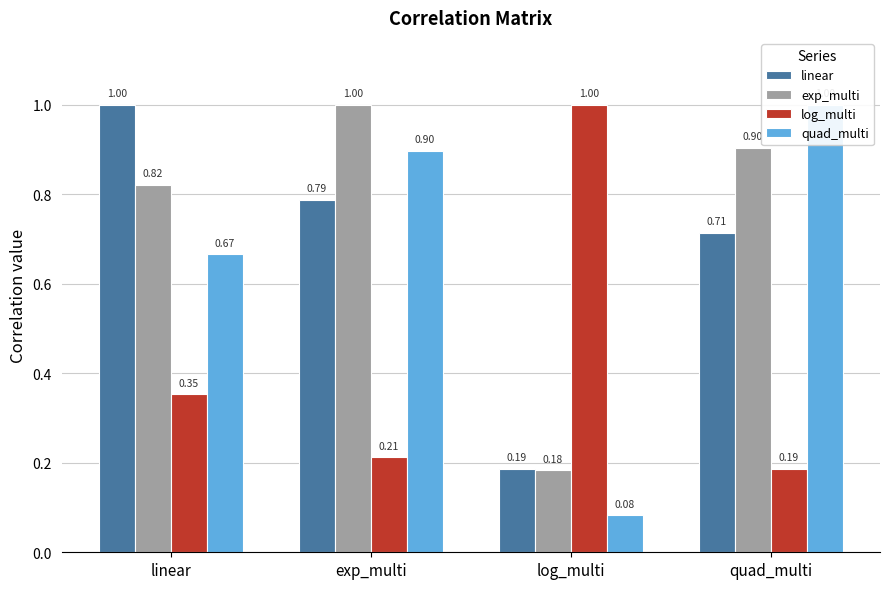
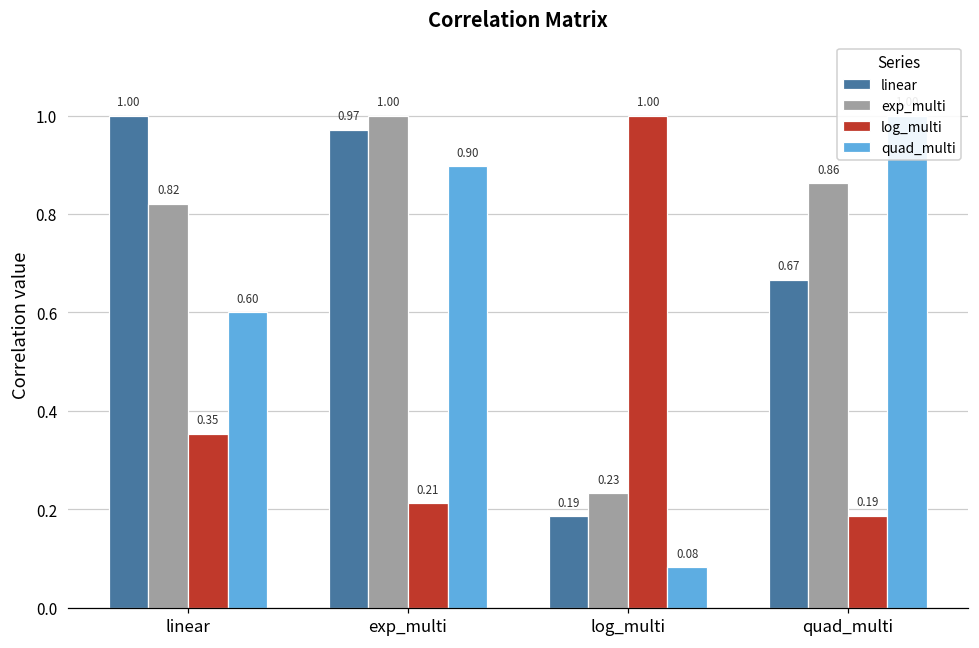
  {
    "linear": {
      "linear": 1.00,
-     "exp_multi": 0.79,
+     "exp_multi": 0.97,
      "log_multi": 0.19,
-     "quad_multi": 0.71
+     "quad_multi": 0.67
    },
    "exp_multi": {
      "linear": 0.82,
      "exp_multi": 1.00,
-     "log_multi": 0.18,
-     "quad_multi": 0.90
+     "log_multi": 0.23,
+     "quad_multi": 0.86
    },
    "log_multi": {
      "linear": 0.35,
      "exp_multi": 0.21,
      "log_multi": 1.00,
      "quad_multi": 0.19
    },
    "quad_multi": {
-     "linear": 0.67,
+     "linear": 0.60,
      "exp_multi": 0.90,
      "log_multi": 0.08
    }
  }
